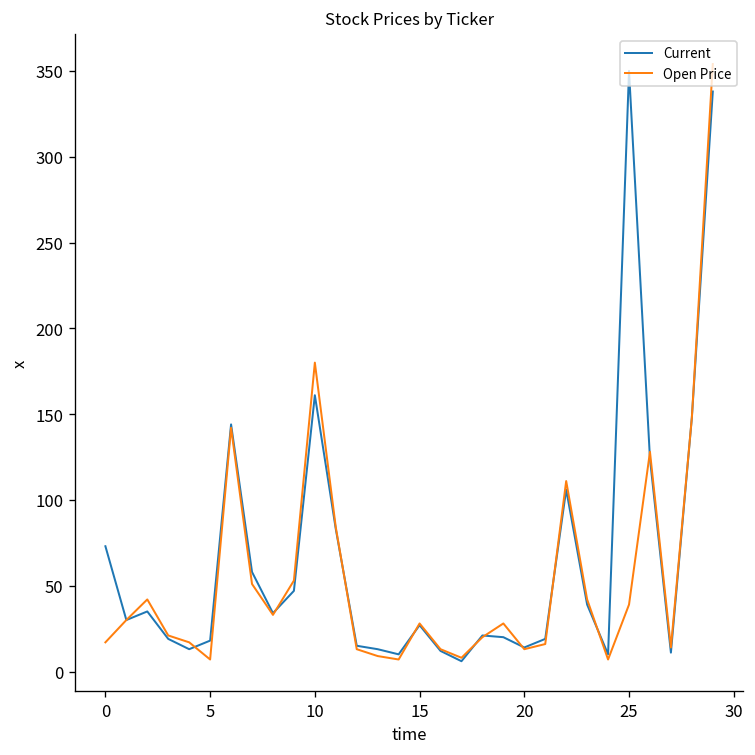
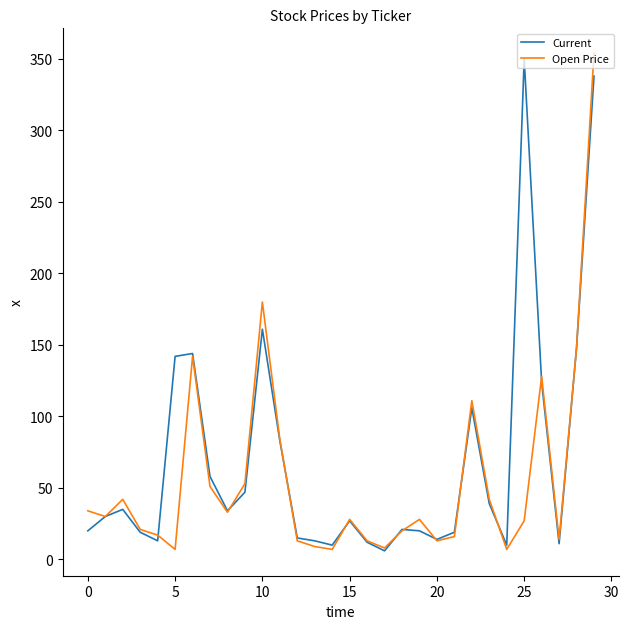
  {
    "Current": {
-     "0": 73,
-     "5": 18,
+     "0": 20,
+     "5": 142,
      "10": 161
    },
    "Open Price": {
-     "0": 17,
+     "0": 34,
      "5": 7,
      "10": 180,
-     "25": 39
+     "25": 27
    }
  }
